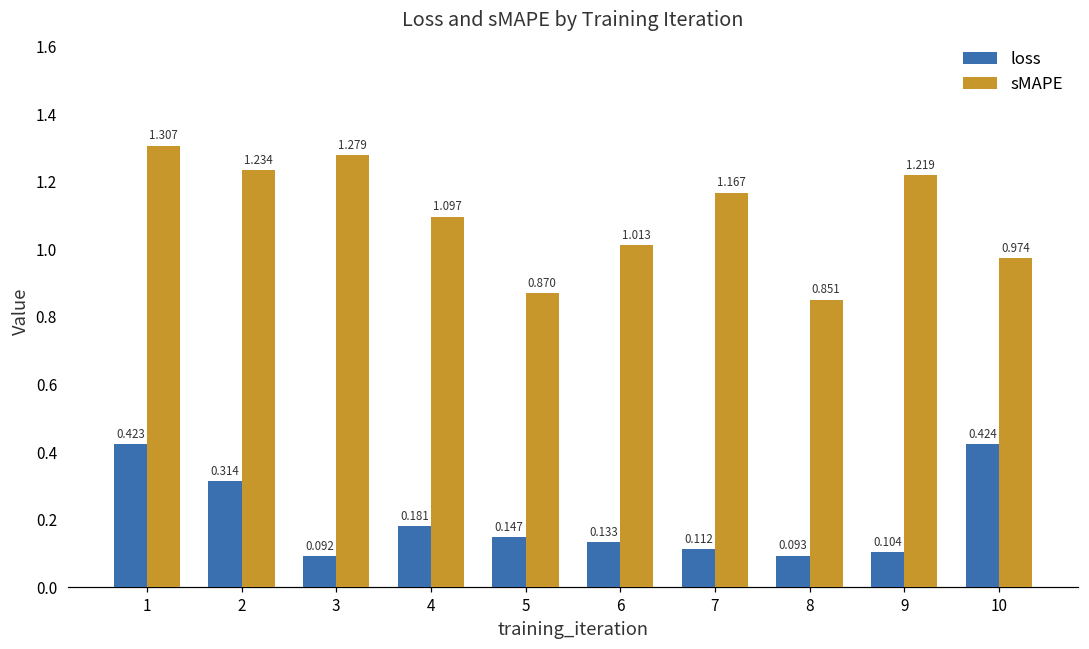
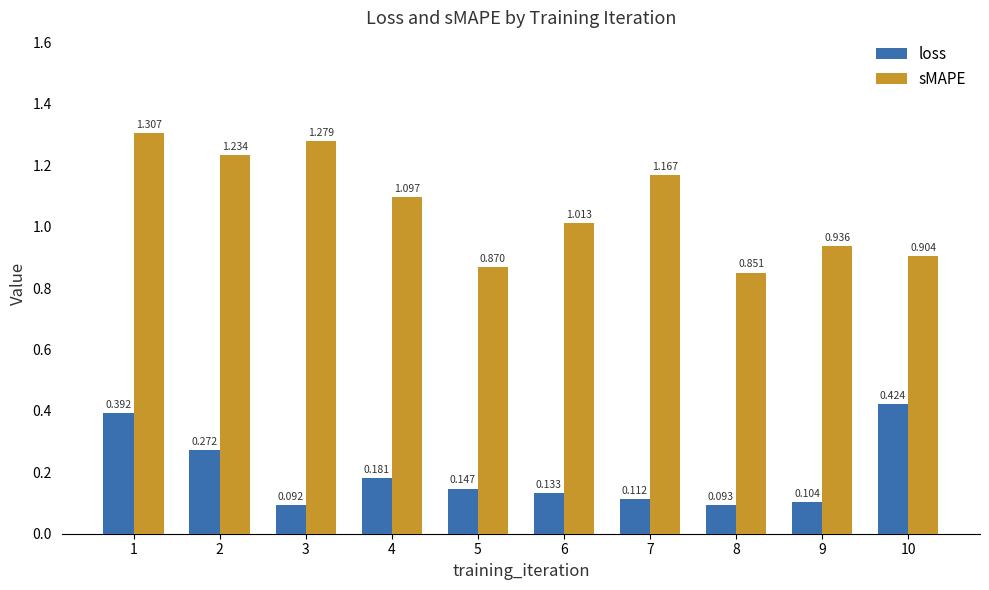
  {
    "loss": {
-     "1": 0.423,
-     "2": 0.314,
+     "1": 0.392,
+     "2": 0.272,
      "3": 0.092,
      "4": 0.181,
      "5": 0.147,
      "6": 0.133,
      "7": 0.112,
      "8": 0.093,
      "9": 0.104,
      "10": 0.424
    },
    "sMAPE": {
      "1": 1.307,
      "2": 1.234,
      "3": 1.279,
      "4": 1.097,
      "5": 0.870,
      "6": 1.013,
      "7": 1.167,
      "8": 0.851,
-     "9": 1.219,
-     "10": 0.974
+     "9": 0.936,
+     "10": 0.904
    }
  }
